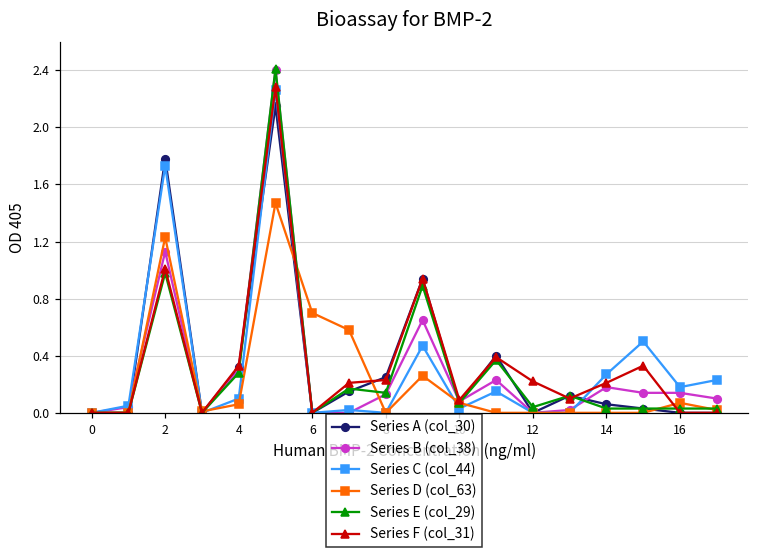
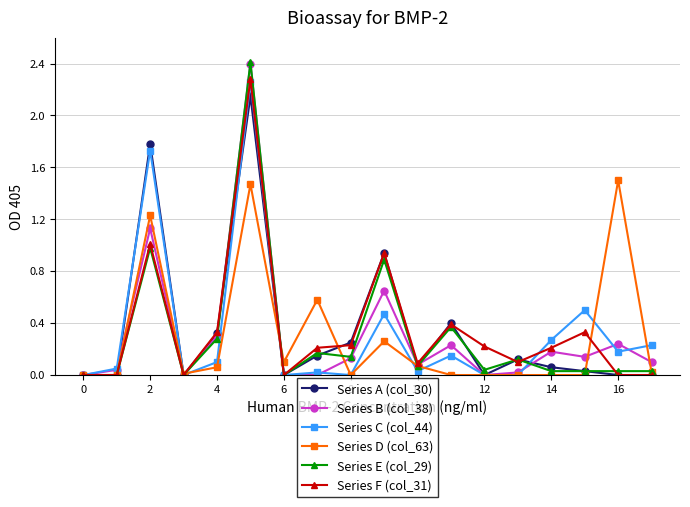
  {
    "Series A (col_30)": {
      "2": 1.78,
      "8": 0.25,
      "14": 0.06
    },
    "Series B (col_38)": {
      "2": 1.13,
      "4": 0.30,
      "14": 0.18,
-     "16": 0.14
+     "16": 0.24
    },
    "Series C (col_44)": {
      "2": 1.73,
      "4": 0.10,
      "10": 0.03,
      "14": 0.27,
      "16": 0.18
    },
    "Series D (col_63)": {
      "2": 1.23,
      "4": 0.06,
-     "6": 0.7,
+     "6": 0.1,
      "14": 0.00,
-     "16": 0.07
+     "16": 1.50
    },
    "Series E (col_29)": {
      "2": 0.98,
      "4": 0.28,
      "12": 0.04,
      "14": 0.03,
      "16": 0.03
    },
    "Series F (col_31)": {
      "2": 1.01,
      "8": 0.23,
      "12": 0.22,
      "14": 0.21
    }
  }
